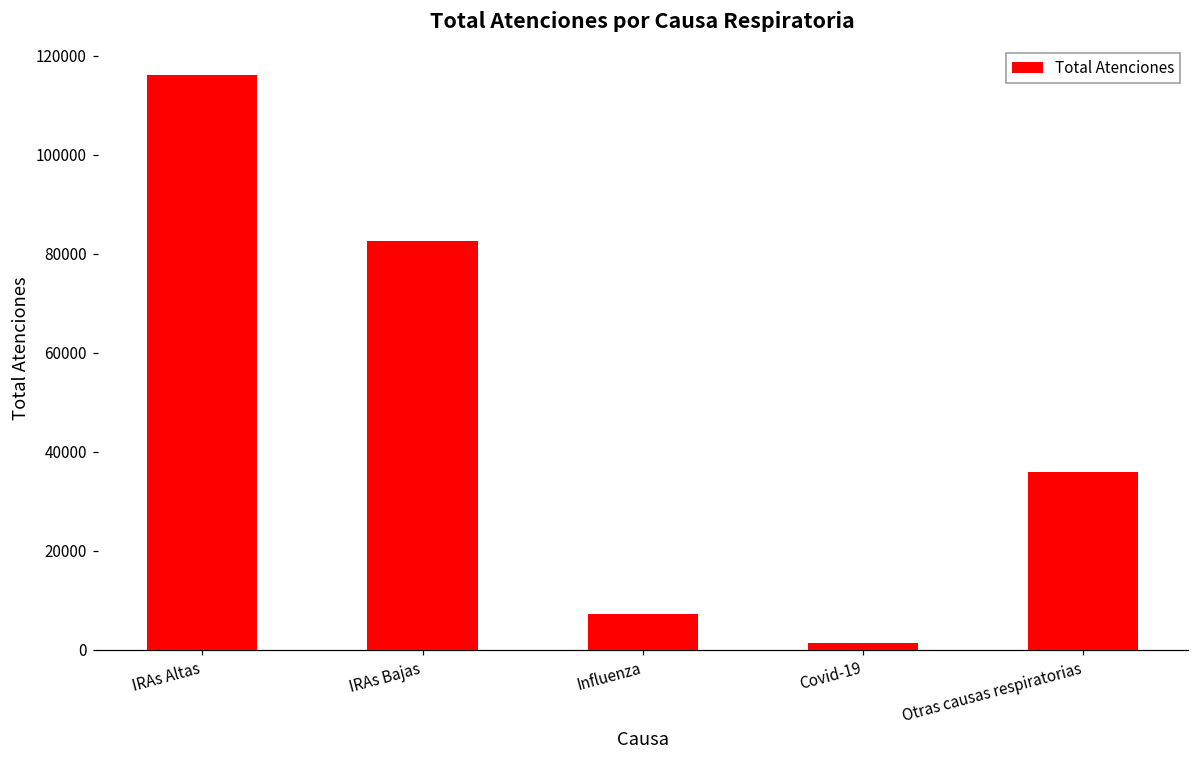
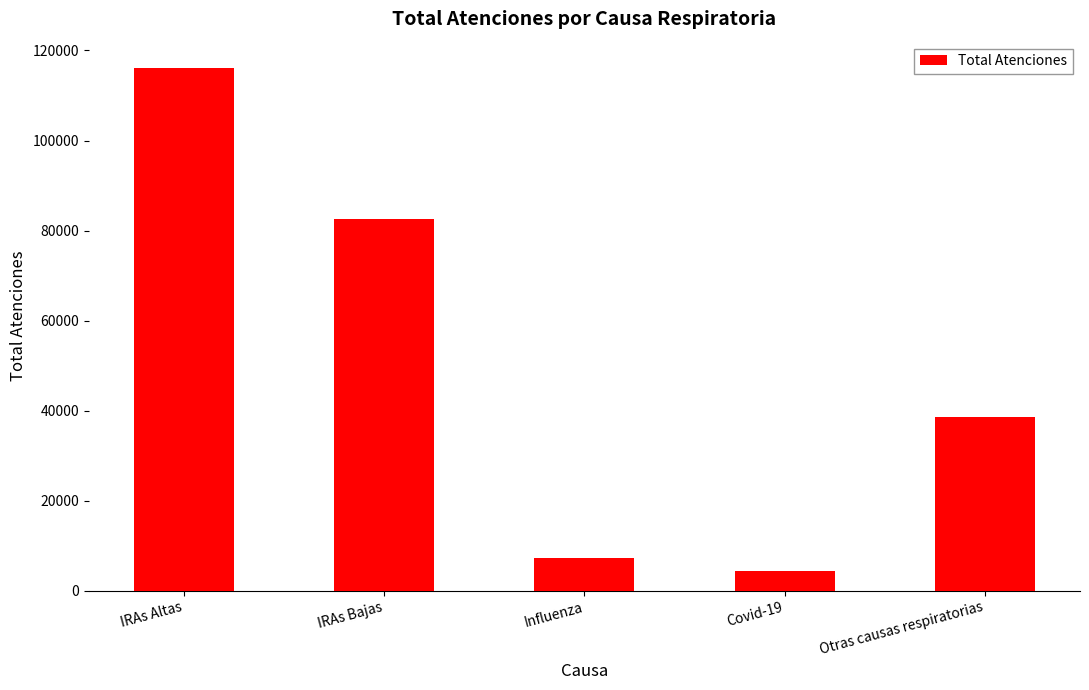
  {
    "IRAs Altas": 116000,
    "IRAs Bajas": 83000,
    "Influenza": 7000,
-   "Covid-19": 1000,
-   "Otras causas respiratorias": 36000
+   "Covid-19": 4000,
+   "Otras causas respiratorias": 39000
  }
